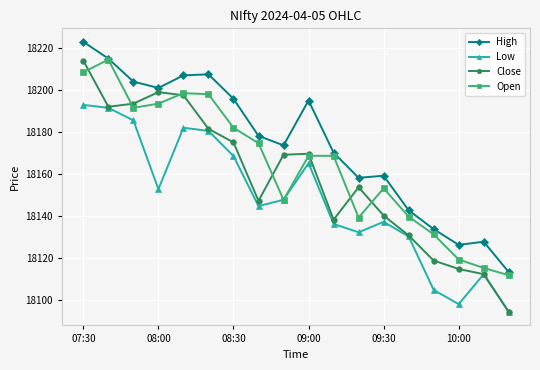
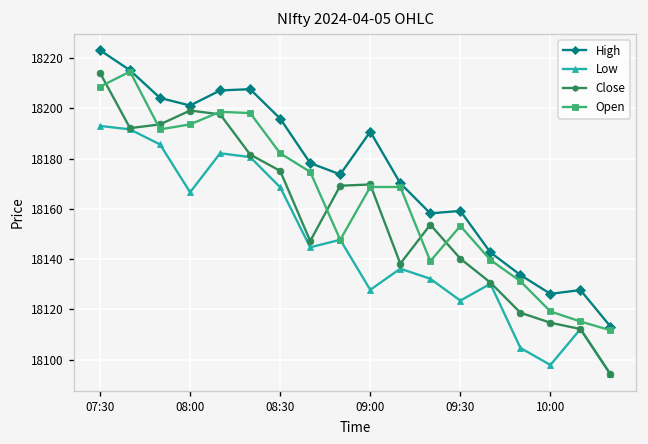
  {
    "High": {
      "07:30": 18223,
      "08:00": 18201,
      "08:30": 18196,
-     "09:00": 18195,
+     "09:00": 18191,
      "09:30": 18159,
      "10:00": 18126
    },
    "Low": {
      "07:30": 18193,
-     "08:00": 18153,
+     "08:00": 18167,
      "08:30": 18169,
-     "09:00": 18165,
-     "09:30": 18137,
+     "09:00": 18128,
+     "09:30": 18124,
      "10:00": 18098
    }
  }
